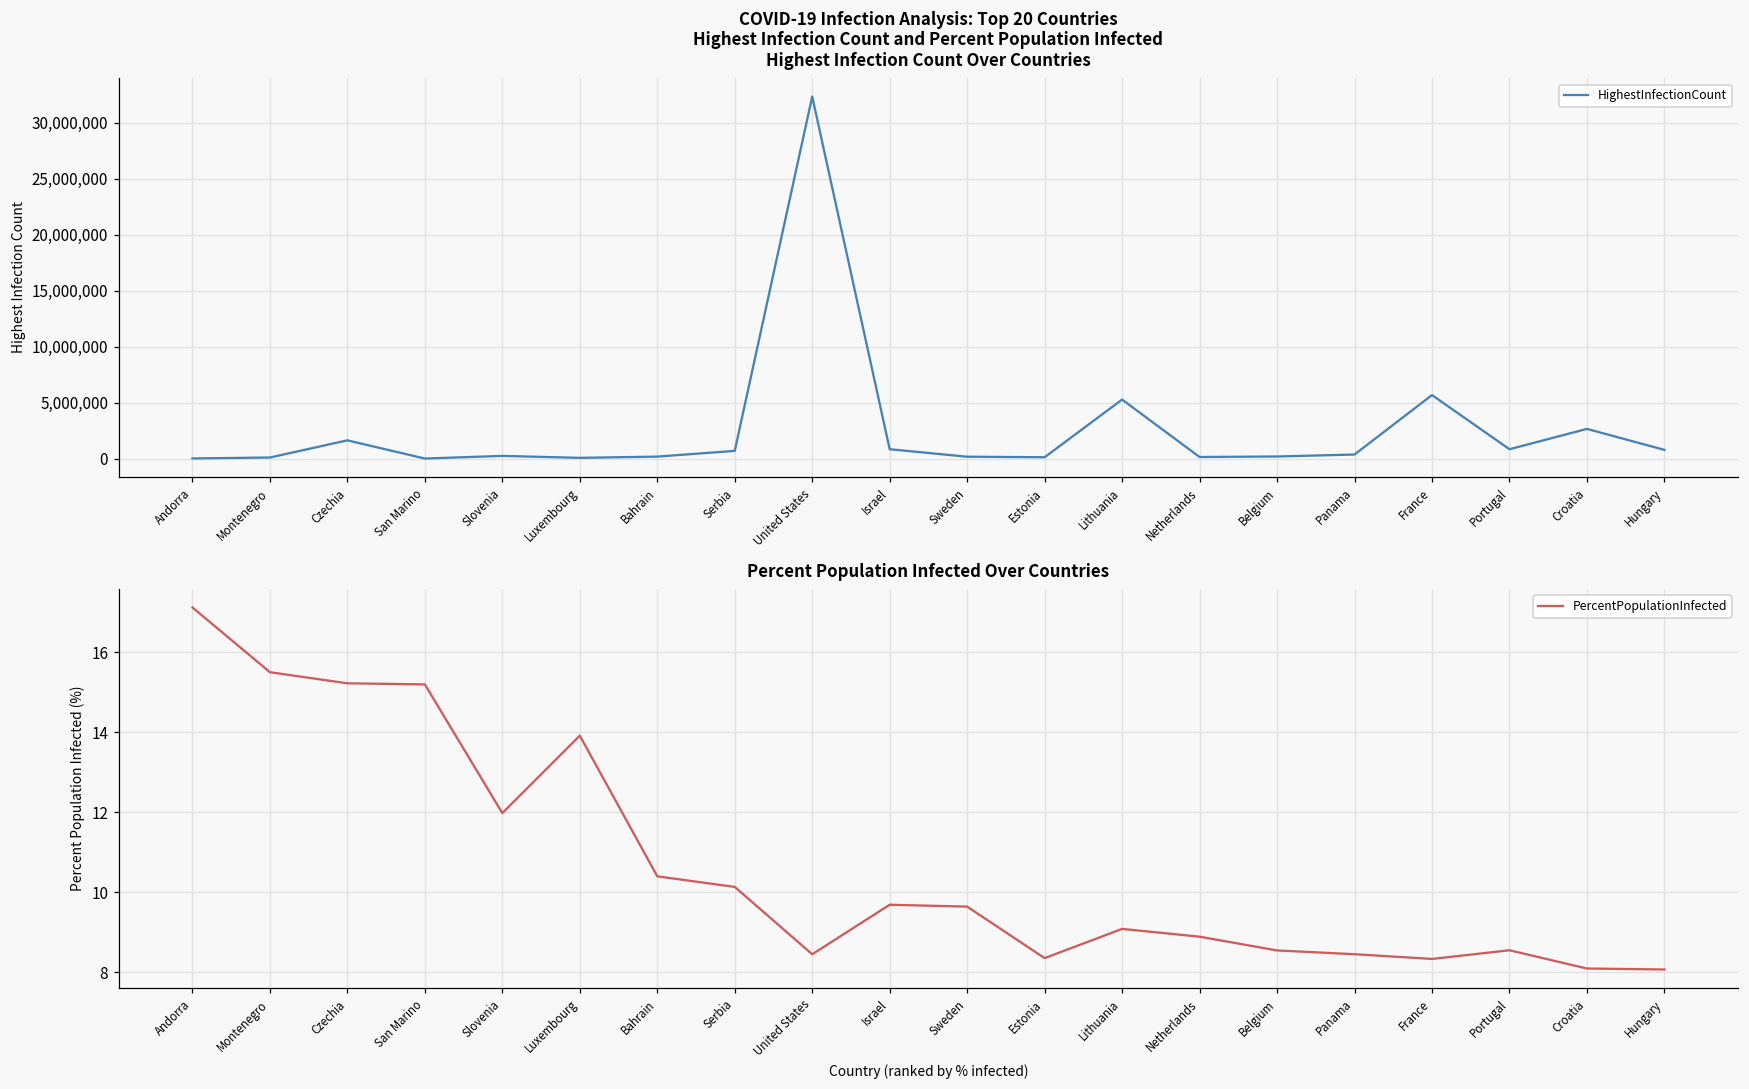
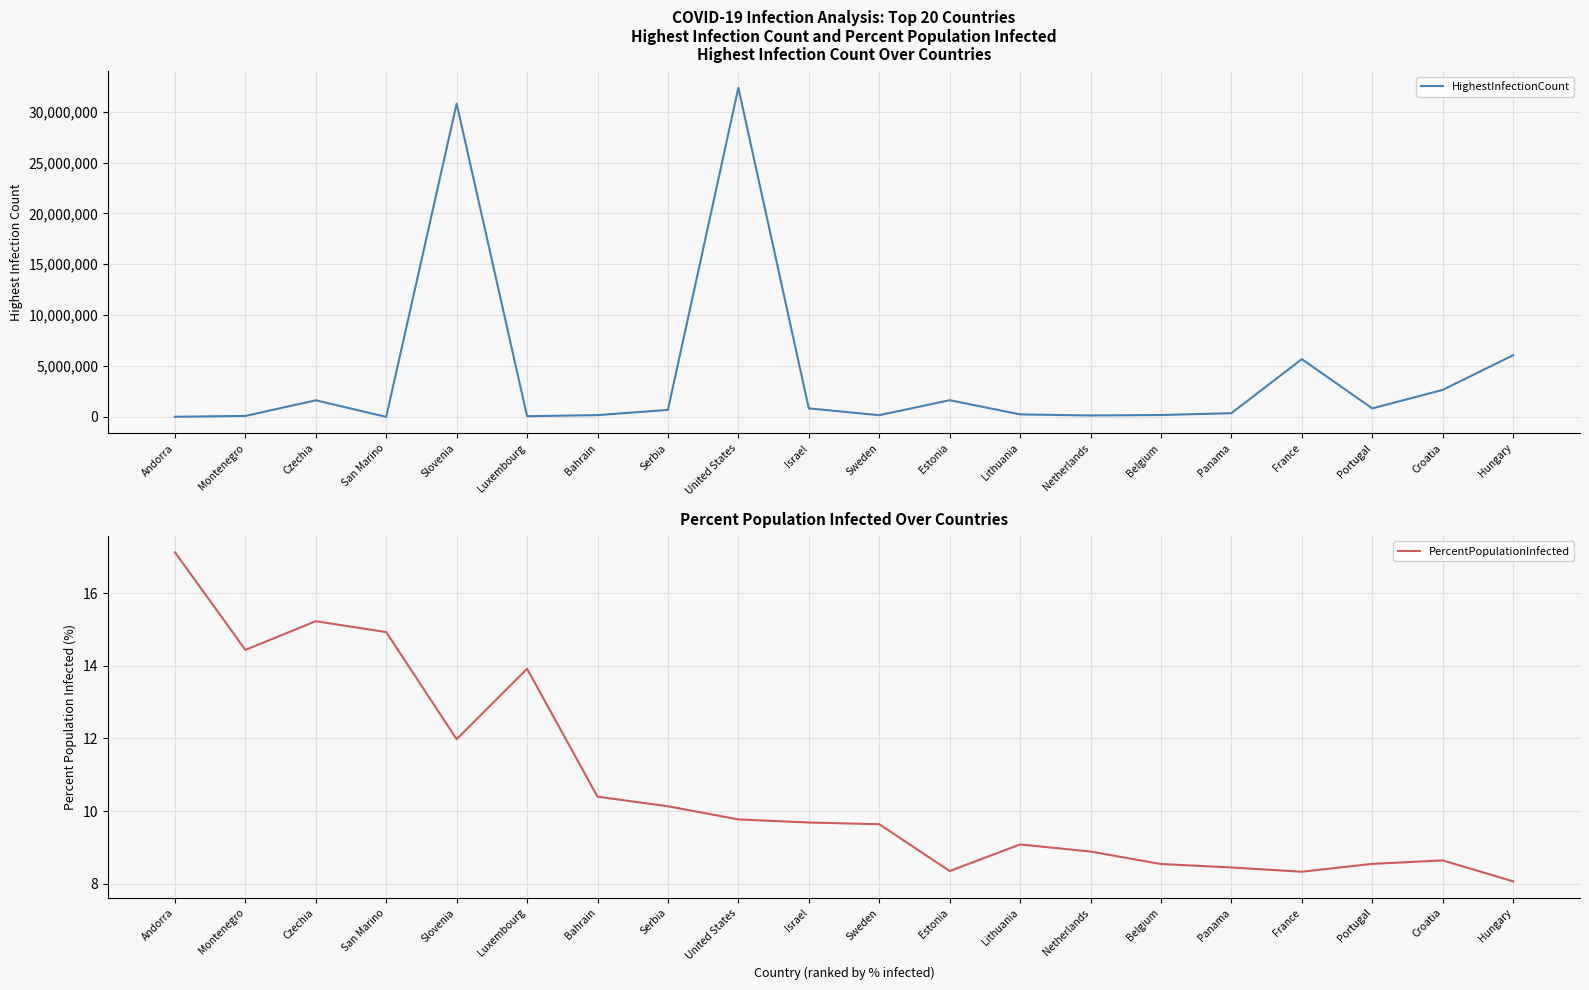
  {
    "COVID-19 Infection Analysis: Top 20 Countries Highest Infection Count and Percent Population Infected Highest Infection Count Over Countries": {
      "Andorra": "0",
      "Montenegro": "100,000",
      "Czechia": "1,600,000",
      "San Marino": "0",
-     "Slovenia": "200,000",
+     "Slovenia": "30,800,000",
      "Luxembourg": "100,000",
      "Bahrain": "200,000",
      "Serbia": "700,000",
      "United States": "32,300,000",
      "Israel": "800,000",
      "Sweden": "200,000",
-     "Estonia": "100,000",
-     "Lithuania": "5,300,000",
+     "Estonia": "1,600,000",
+     "Lithuania": "200,000",
      "Netherlands": "100,000",
      "Belgium": "200,000",
      "Panama": "400,000",
      "France": "5,700,000",
      "Portugal": "800,000",
      "Croatia": "2,700,000",
-     "Hungary": "800,000"
+     "Hungary": "6,100,000"
    },
    "Percent Population Infected Over Countries": {
      "Andorra": "17.1",
-     "Montenegro": "15.5",
+     "Montenegro": "14.4",
      "Czechia": "15.2",
-     "San Marino": "15.2",
+     "San Marino": "14.9",
      "Slovenia": "12.0",
      "Luxembourg": "13.9",
      "Bahrain": "10.4",
      "Serbia": "10.1",
-     "United States": "8.4",
+     "United States": "9.8",
      "Israel": "9.7",
      "Sweden": "9.6",
      "Estonia": "8.4",
      "Lithuania": "9.1",
      "Netherlands": "8.9",
      "Belgium": "8.5",
      "Panama": "8.4",
      "France": "8.3",
      "Portugal": "8.5",
-     "Croatia": "8.1",
+     "Croatia": "8.6",
      "Hungary": "8.1"
    }
  }
